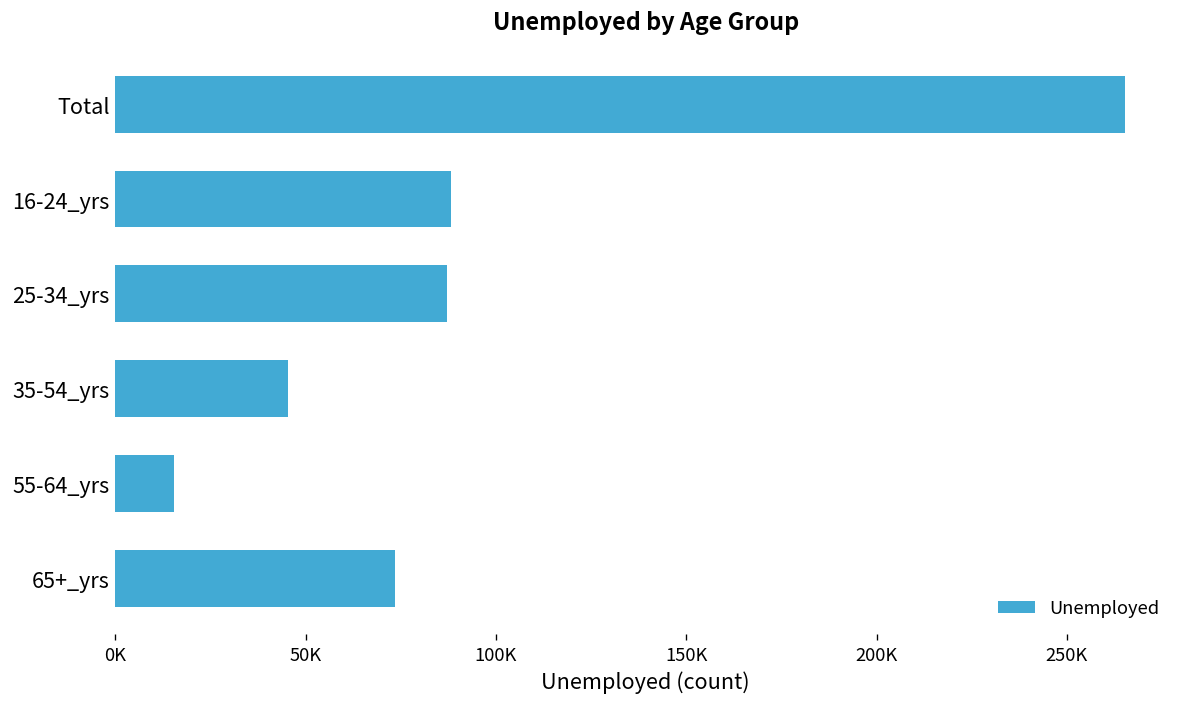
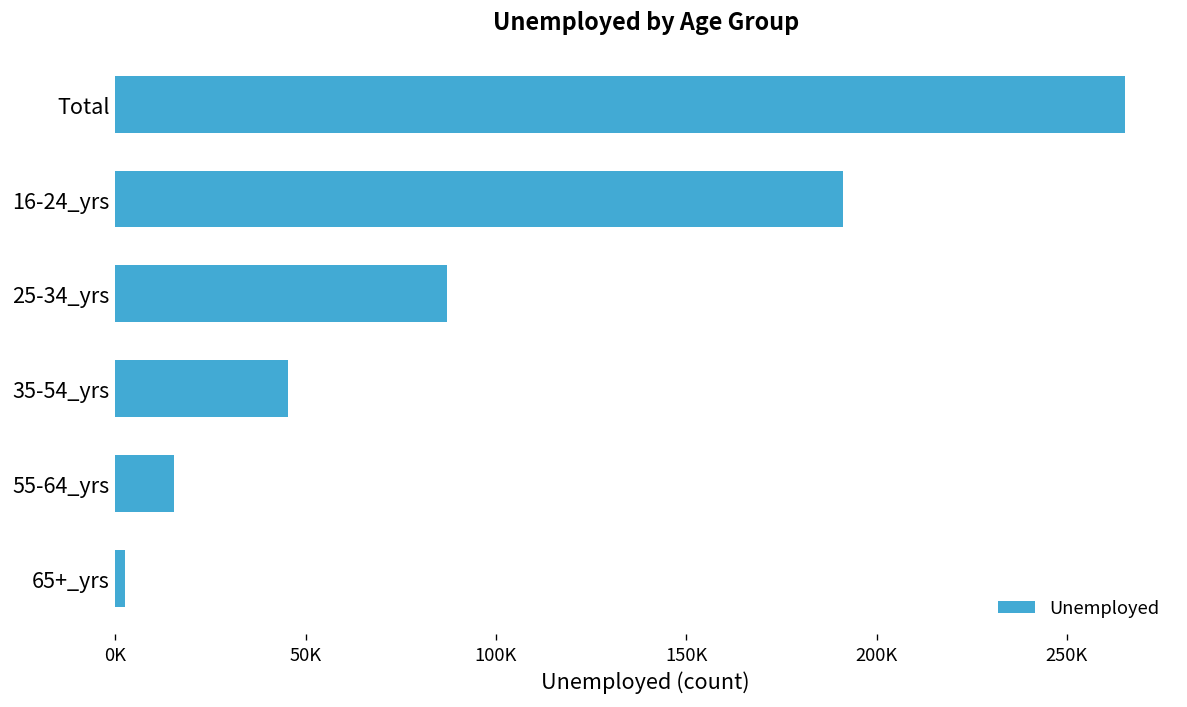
  {
    "Total": 265000,
-   "16-24_yrs": 88000,
+   "16-24_yrs": 191000,
    "25-34_yrs": 87000,
    "35-54_yrs": 45000,
    "55-64_yrs": 15000,
-   "65+_yrs": 73000
+   "65+_yrs": 3000
  }
